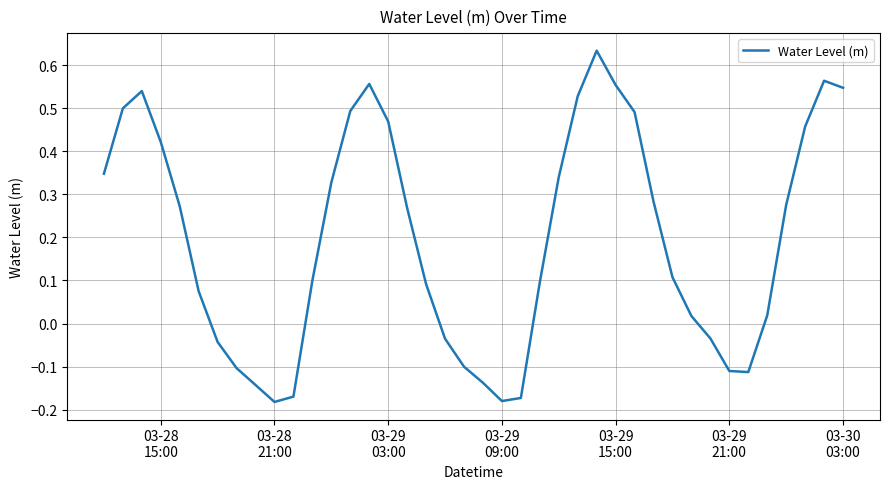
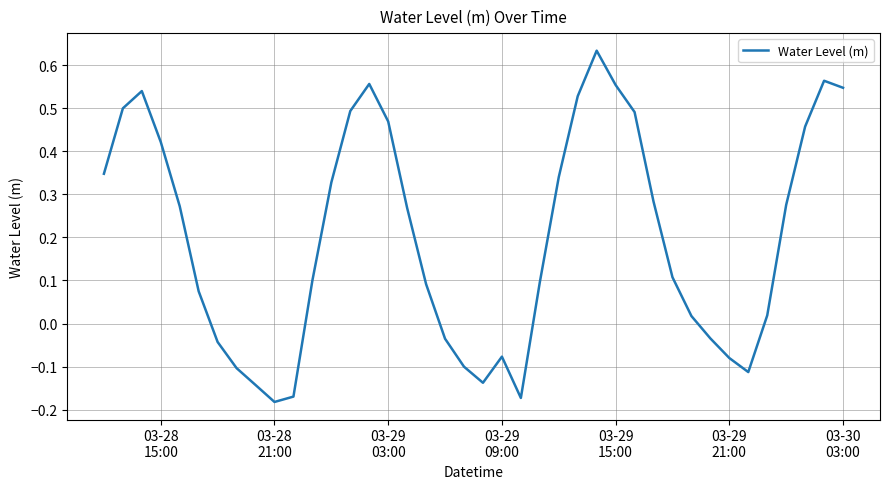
  {
    "03-28 15:00": 0.42,
    "03-28 21:00": -0.18,
    "03-29 03:00": 0.47,
-   "03-29 09:00": -0.18,
+   "03-29 09:00": -0.08,
    "03-29 15:00": 0.55,
-   "03-29 21:00": -0.11,
+   "03-29 21:00": -0.08,
    "03-30 03:00": 0.55
  }
